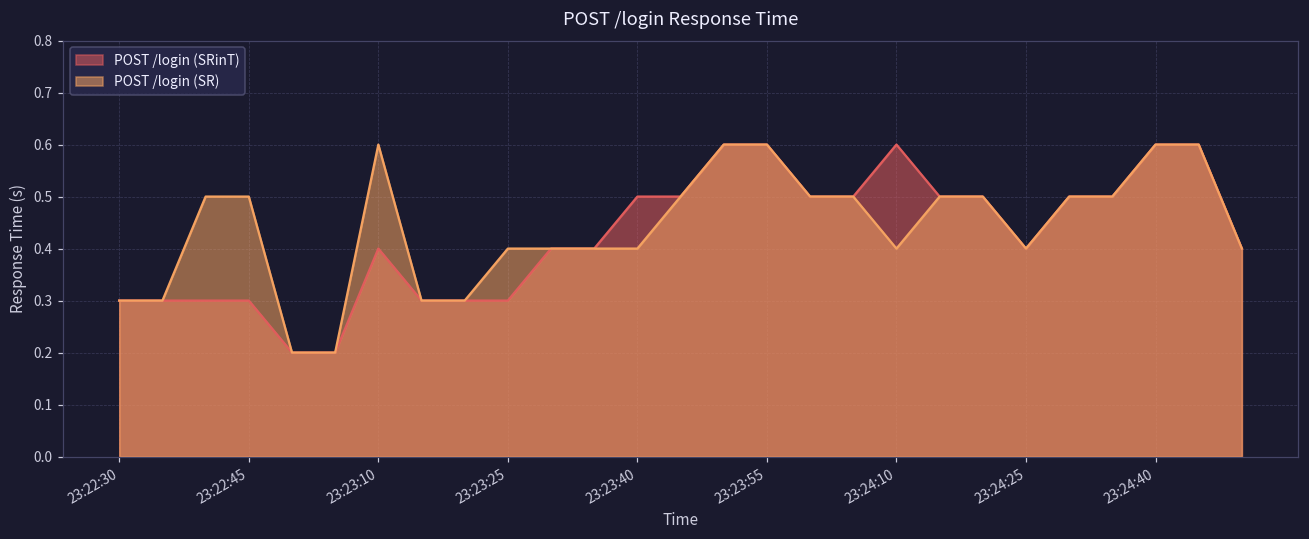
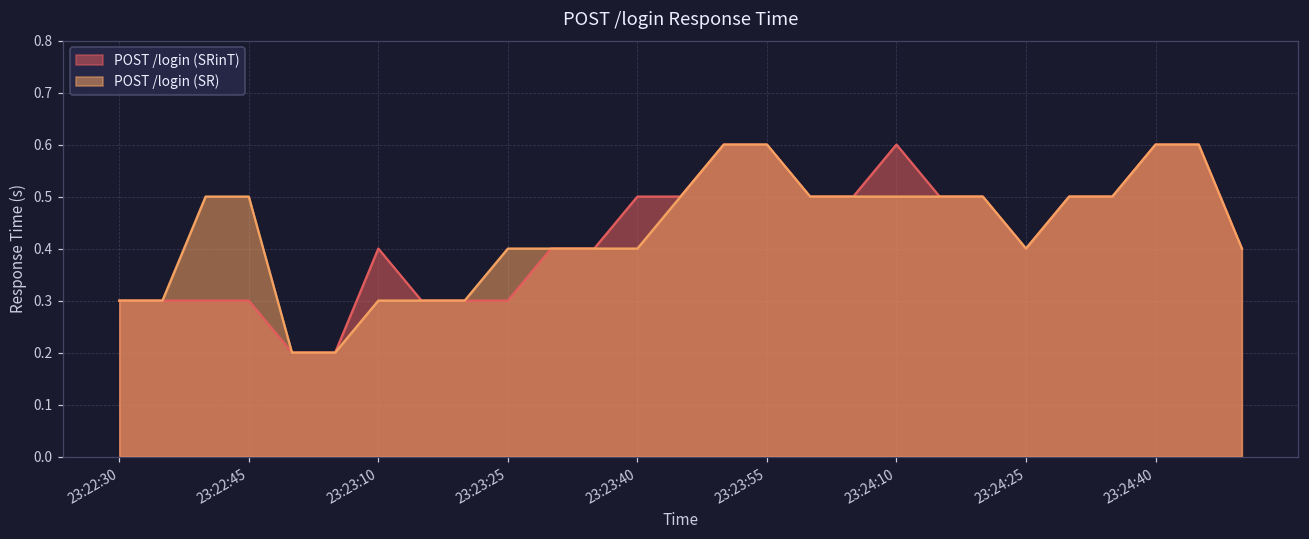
  {
    "POST /login (SRinT)": {
      "23:22:45": 0.3,
      "23:23:10": 0.4,
      "23:23:25": 0.3,
      "23:23:40": 0.5,
      "23:24:10": 0.6
    },
    "POST /login (SR)": {
      "23:22:45": 0.5,
-     "23:23:10": 0.6,
+     "23:23:10": 0.3,
      "23:23:25": 0.4,
      "23:23:40": 0.4,
-     "23:24:10": 0.4
+     "23:24:10": 0.5
    }
  }
